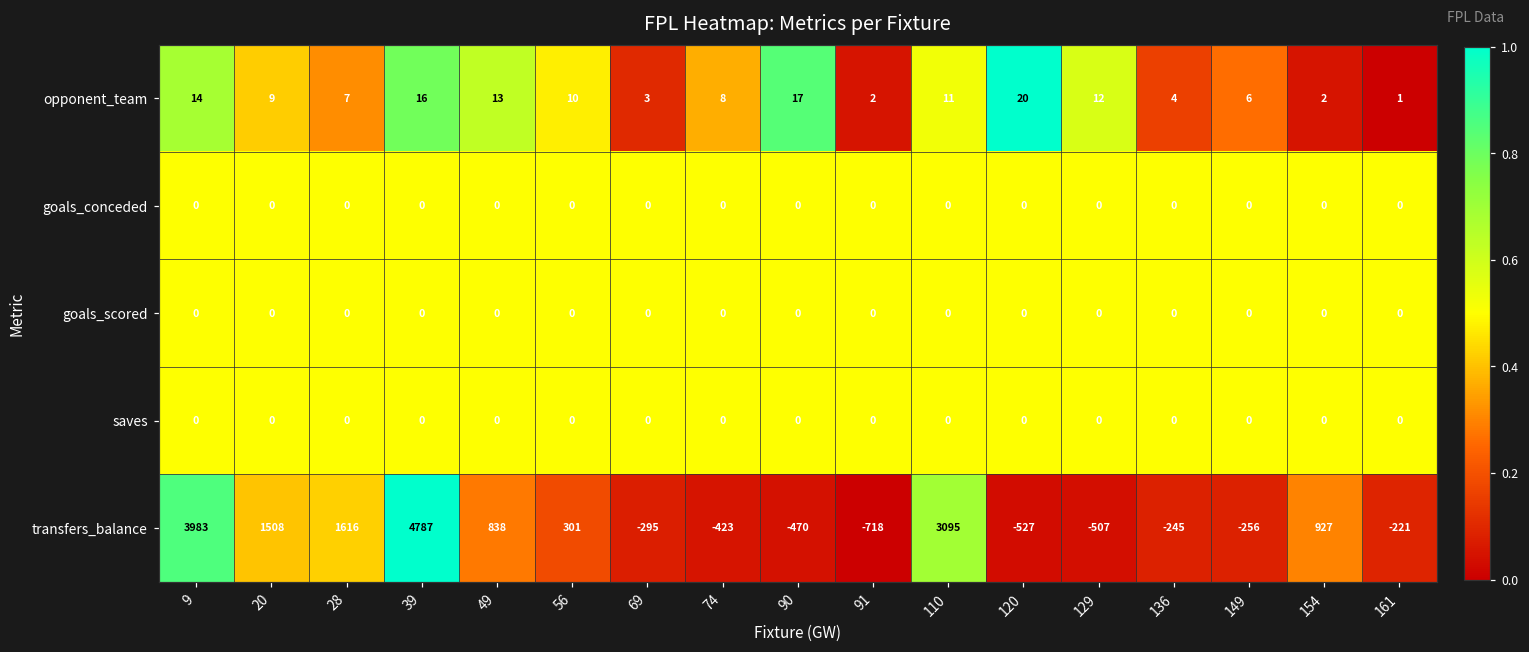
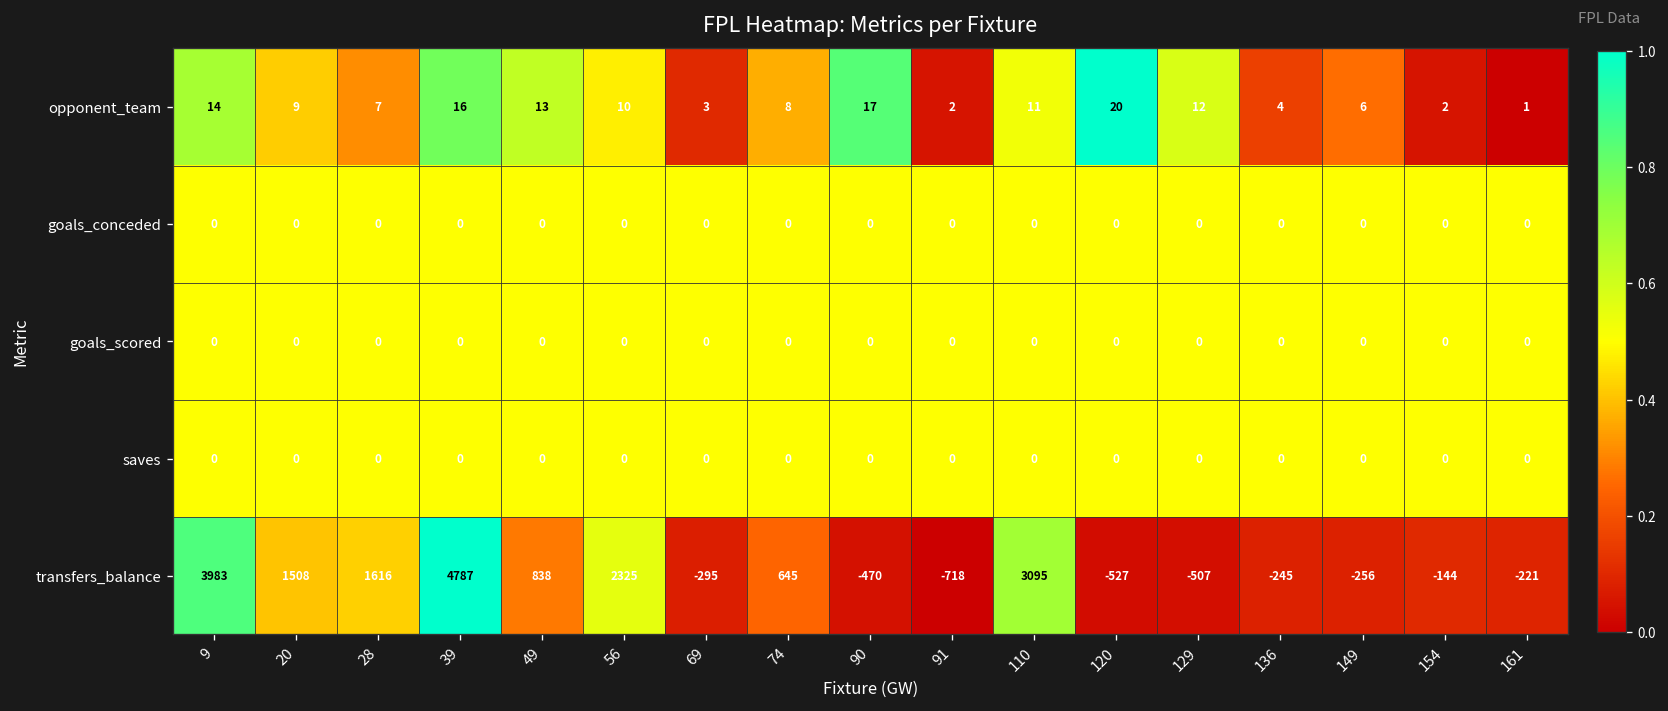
  {
    "opponent_team": {
      "9": 14,
      "20": 9,
      "28": 7,
      "39": 16,
      "49": 13,
      "56": 10,
      "69": 3,
      "74": 8,
      "90": 17,
      "91": 2,
      "110": 11,
      "120": 20,
      "129": 12,
      "136": 4,
      "149": 6,
      "154": 2,
      "161": 1
    },
    "goals_conceded": {
      "9": 0,
      "20": 0,
      "28": 0,
      "39": 0,
      "49": 0,
      "56": 0,
      "69": 0,
      "74": 0,
      "90": 0,
      "91": 0,
      "110": 0,
      "120": 0,
      "129": 0,
      "136": 0,
      "149": 0,
      "154": 0,
      "161": 0
    },
    "goals_scored": {
      "9": 0,
      "20": 0,
      "28": 0,
      "39": 0,
      "49": 0,
      "56": 0,
      "69": 0,
      "74": 0,
      "90": 0,
      "91": 0,
      "110": 0,
      "120": 0,
      "129": 0,
      "136": 0,
      "149": 0,
      "154": 0,
      "161": 0
    },
    "saves": {
      "9": 0,
      "20": 0,
      "28": 0,
      "39": 0,
      "49": 0,
      "56": 0,
      "69": 0,
      "74": 0,
      "90": 0,
      "91": 0,
      "110": 0,
      "120": 0,
      "129": 0,
      "136": 0,
      "149": 0,
      "154": 0,
      "161": 0
    },
    "transfers_balance": {
      "9": 3983,
      "20": 1508,
      "28": 1616,
      "39": 4787,
      "49": 838,
-     "56": 301,
+     "56": 2325,
      "69": -295,
-     "74": -423,
+     "74": 645,
      "90": -470,
      "91": -718,
      "110": 3095,
      "120": -527,
      "129": -507,
      "136": -245,
      "149": -256,
-     "154": 927,
+     "154": -144,
      "161": -221
    }
  }
